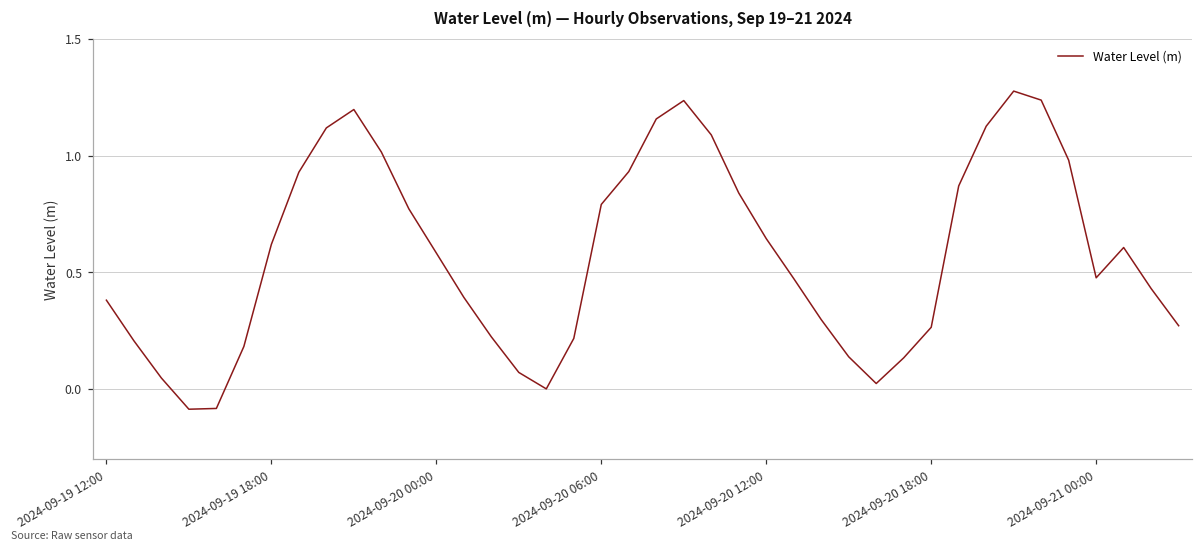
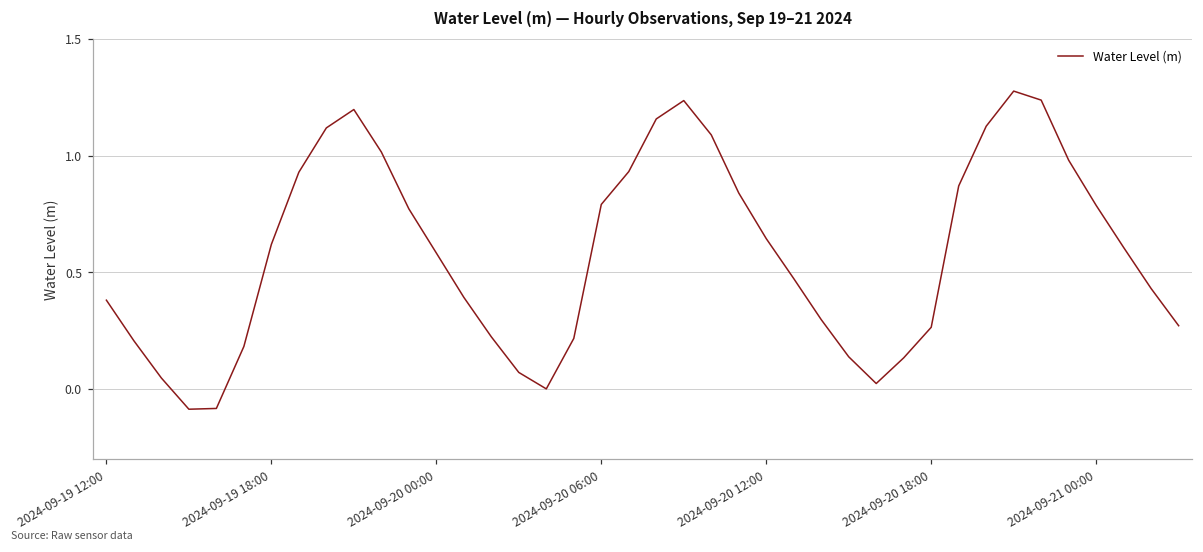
  {
    "2024-09-19 12:00": 0.38,
    "2024-09-19 18:00": 0.62,
    "2024-09-20 00:00": 0.58,
    "2024-09-20 06:00": 0.79,
    "2024-09-20 12:00": 0.64,
    "2024-09-20 18:00": 0.27,
-   "2024-09-21 00:00": 0.48
+   "2024-09-21 00:00": 0.79
  }
